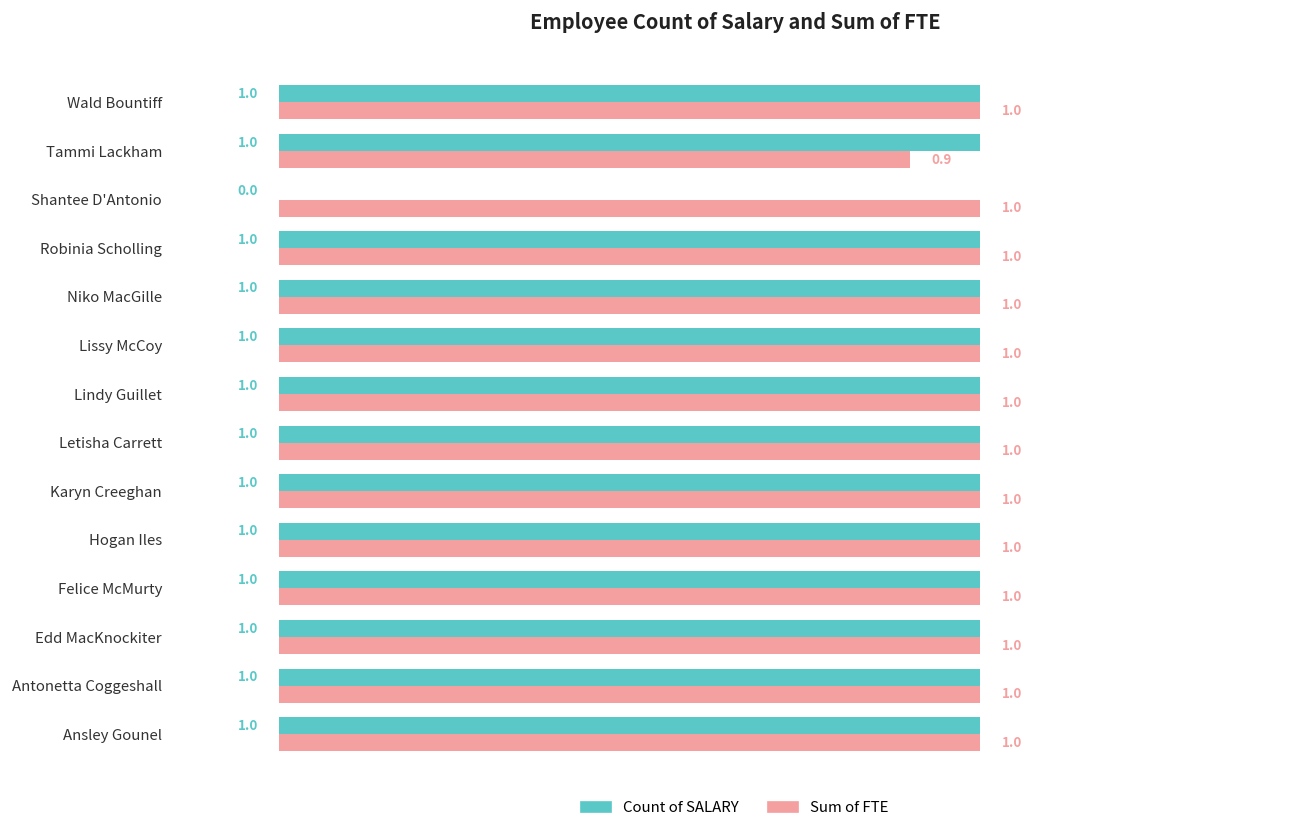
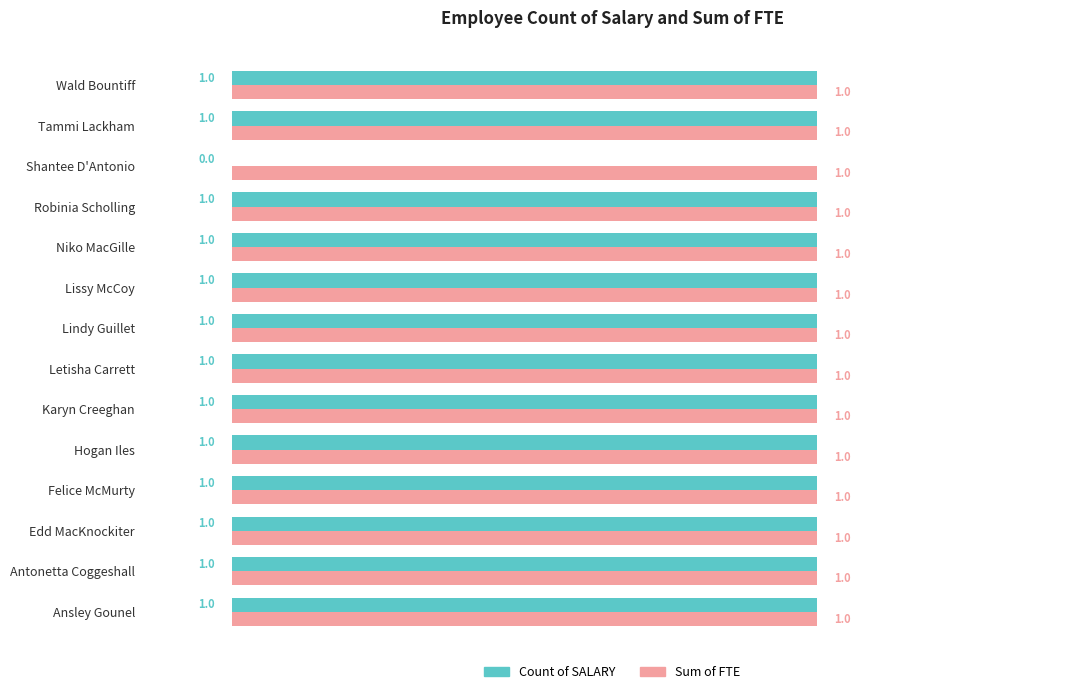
  {
    "Count of SALARY": {
      "Shantee D'Antonio": 0.0
    },
    "Sum of FTE": {
      "Wald Bountiff": 1.0,
-     "Tammi Lackham": 0.9,
+     "Tammi Lackham": 1.0,
      "Shantee D'Antonio": 1.0,
      "Robinia Scholling": 1.0,
      "Niko MacGille": 1.0,
      "Lissy McCoy": 1.0,
      "Lindy Guillet": 1.0,
      "Letisha Carrett": 1.0,
      "Karyn Creeghan": 1.0,
      "Hogan Iles": 1.0,
      "Felice McMurty": 1.0,
      "Edd MacKnockiter": 1.0,
      "Antonetta Coggeshall": 1.0,
      "Ansley Gounel": 1.0
    }
  }
